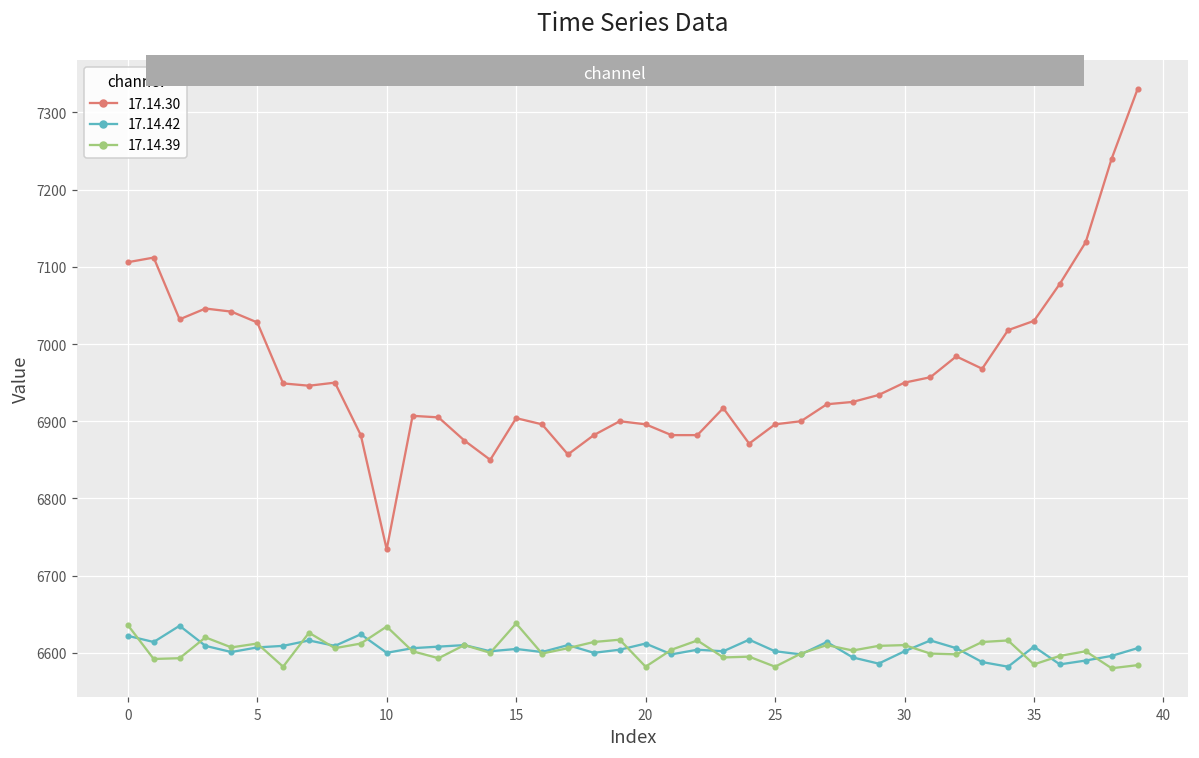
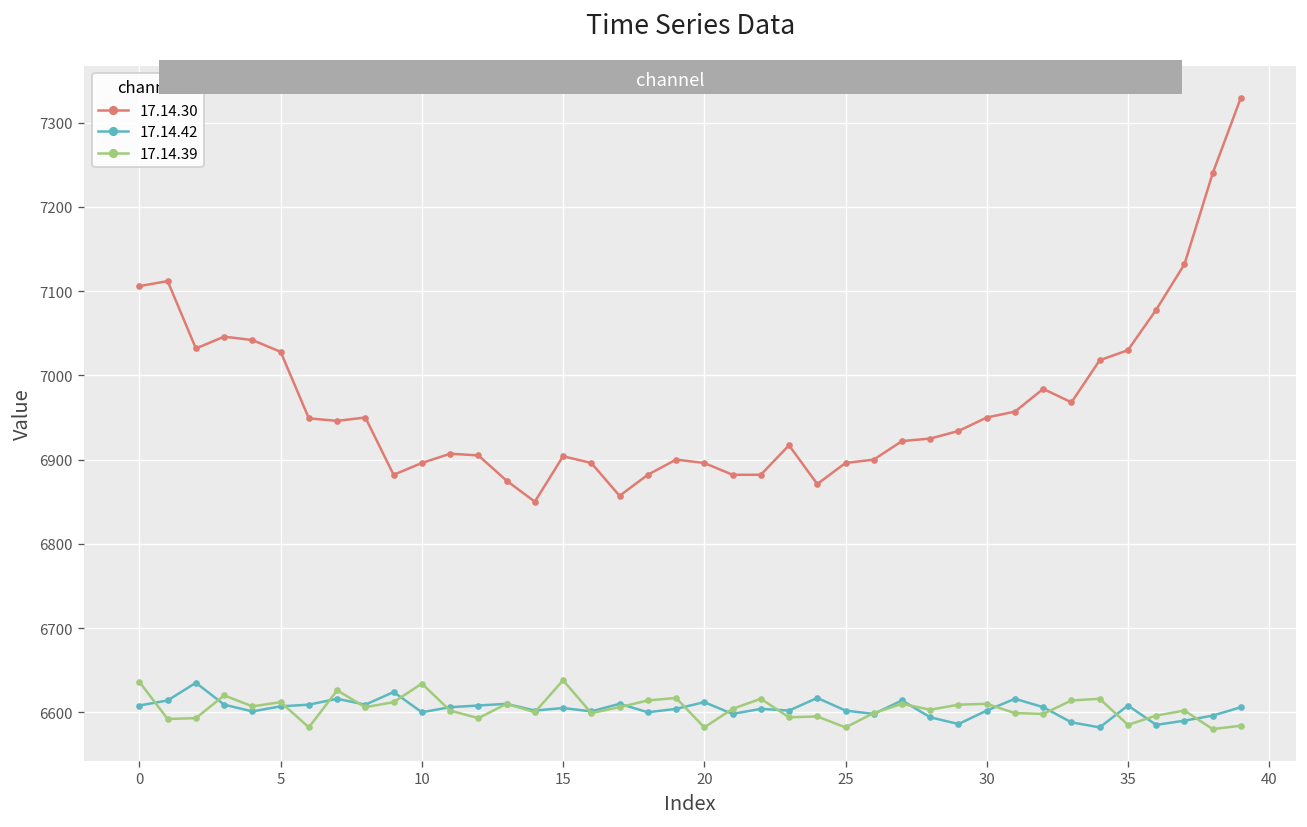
  {
    "17.14.30": {
      "0": 7110,
      "5": 7030,
-     "10": 6730,
+     "10": 6900,
      "15": 6900,
      "20": 6900,
      "25": 6900,
      "30": 6950,
      "35": 7030
    },
    "17.14.42": {
-     "0": 6620,
+     "0": 6610,
      "5": 6610,
      "10": 6600,
      "15": 6610,
      "20": 6610,
      "25": 6600,
      "30": 6600,
      "35": 6610
    },
    "17.14.39": {
      "0": 6640,
      "5": 6610,
      "10": 6630,
      "15": 6640,
      "20": 6580,
      "25": 6580,
      "30": 6610,
      "35": 6590
    }
  }
